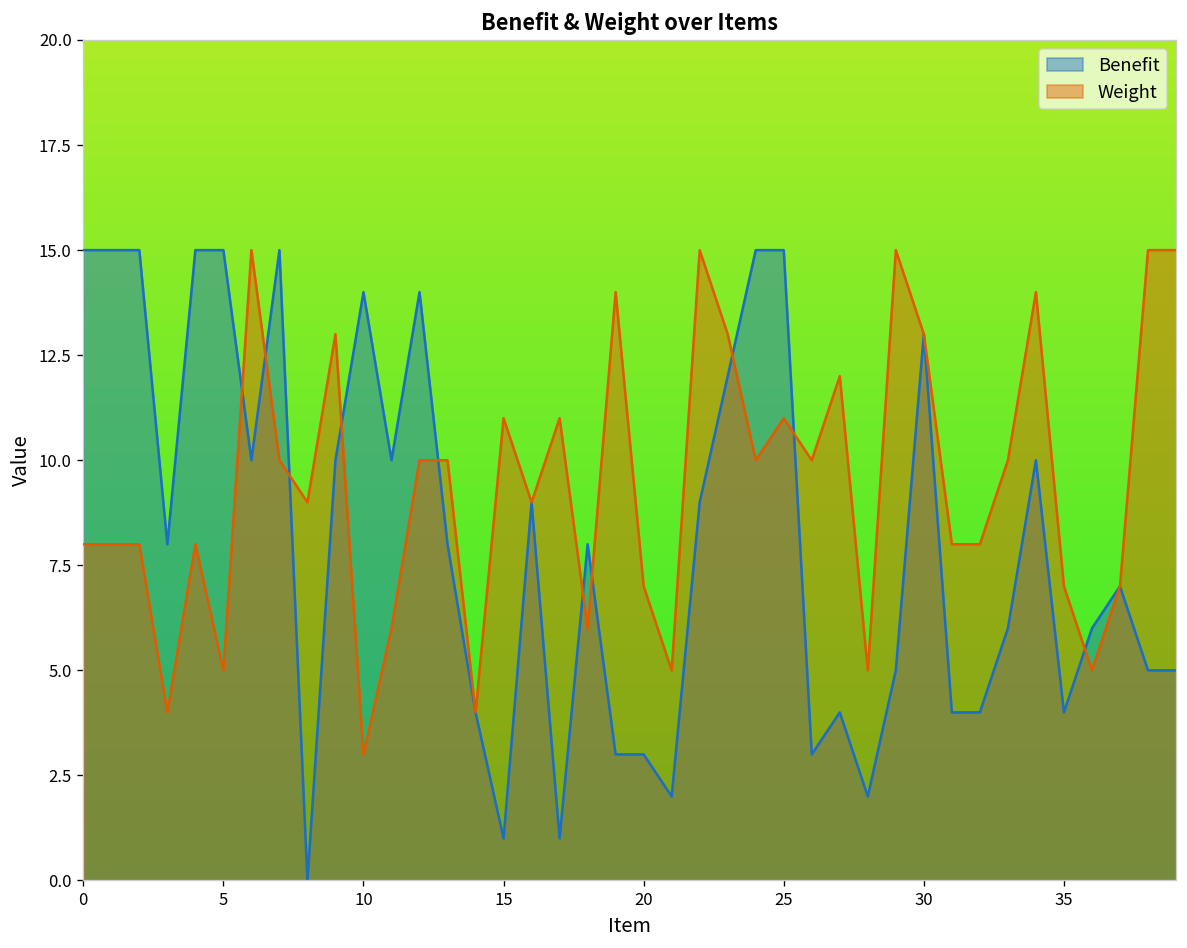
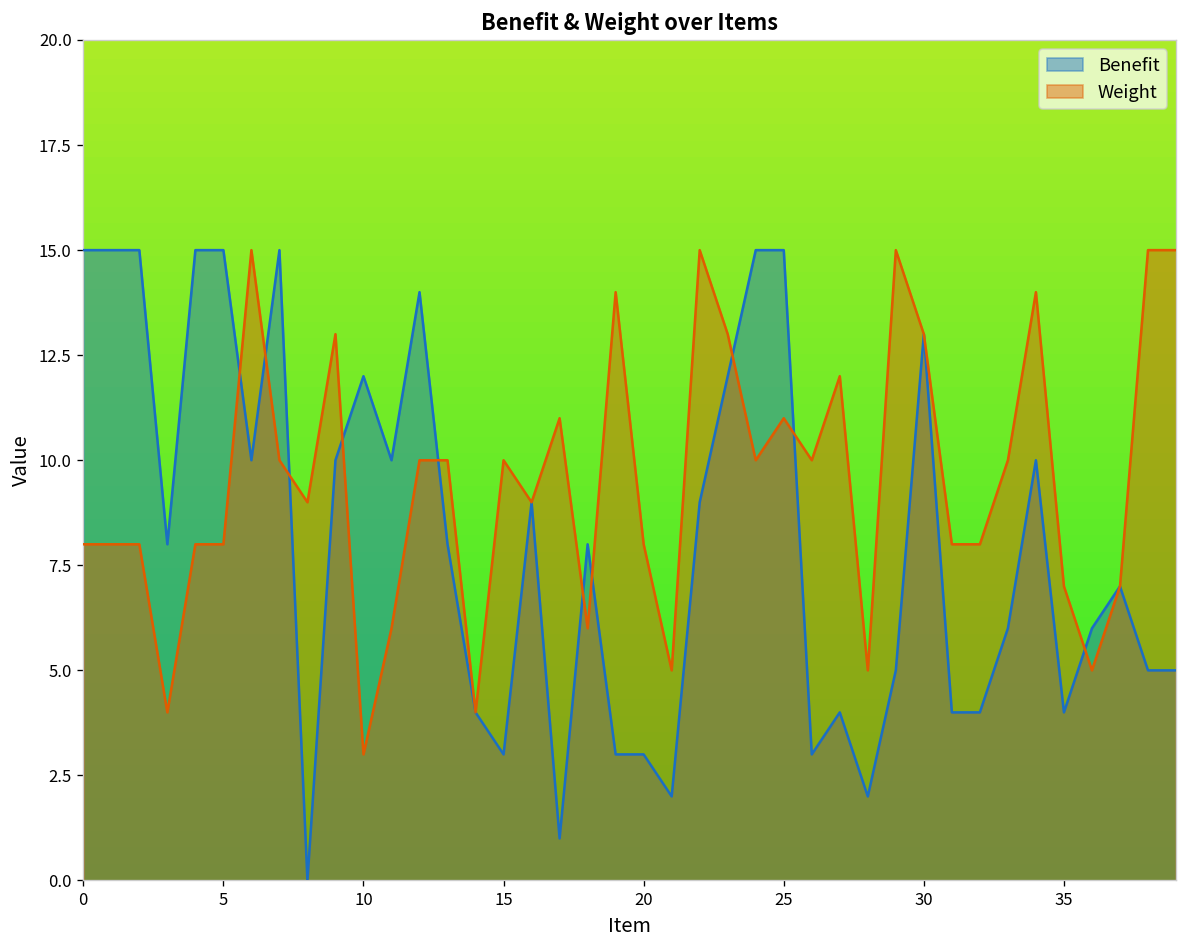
  {
    "Benefit": {
      "0": 15,
      "5": 15,
-     "10": 14,
-     "15": 1,
+     "10": 12,
+     "15": 3,
      "20": 3,
      "25": 15,
      "35": 4
    },
    "Weight": {
      "0": 8,
-     "5": 5,
+     "5": 8,
      "10": 3,
-     "15": 11,
-     "20": 7,
+     "15": 10,
+     "20": 8,
      "25": 11,
      "35": 7
    }
  }
